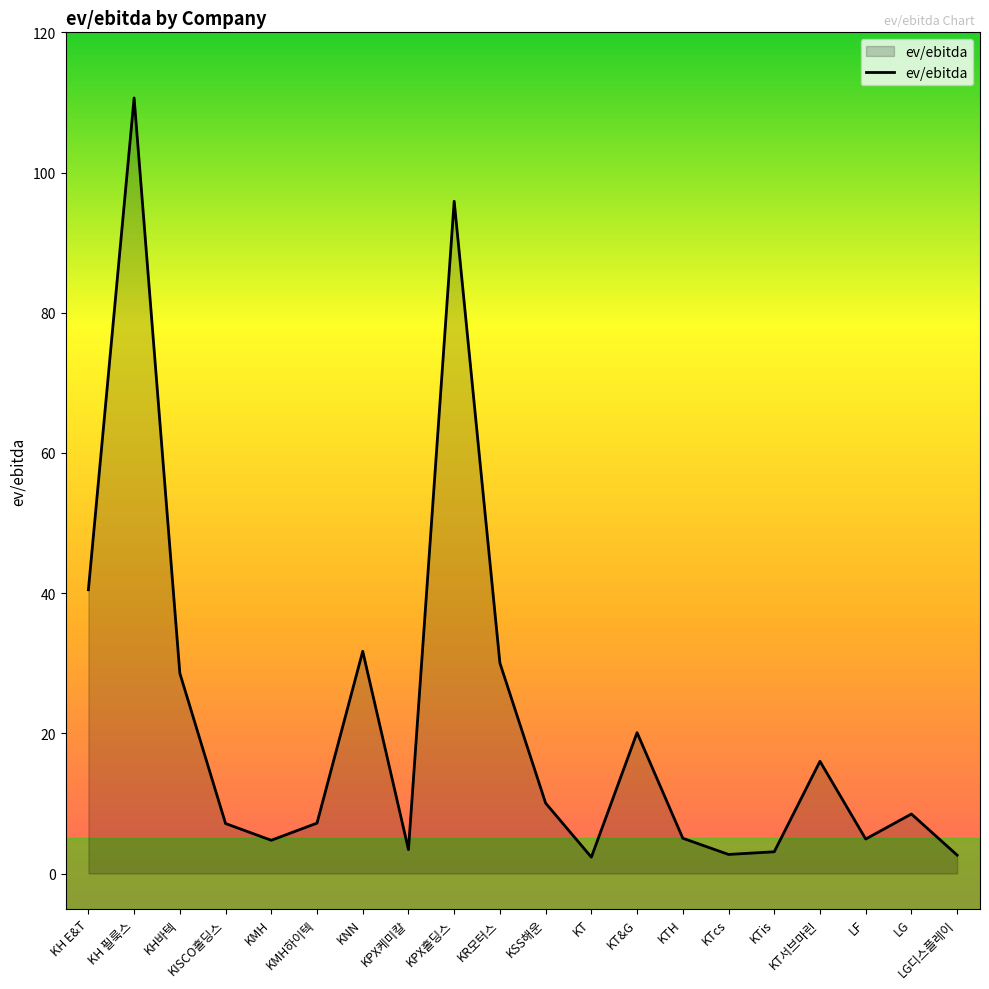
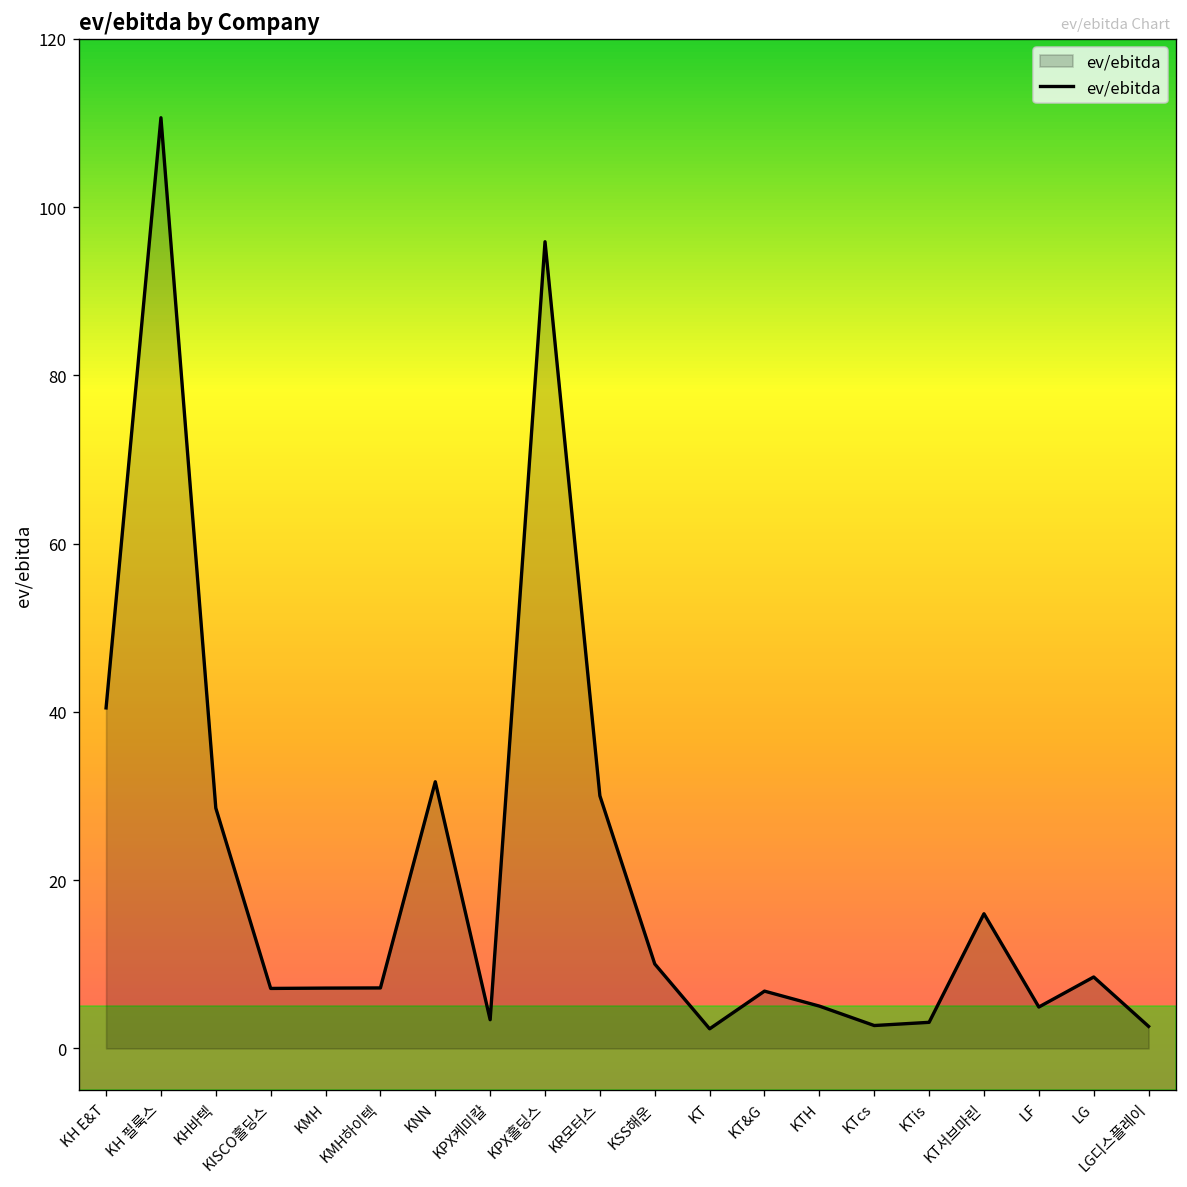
  {
    "KH E&T": 40,
    "KH 필룩스": 111,
    "KH바텍": 29,
    "KISCO홀딩스": 7,
-   "KMH": 5,
+   "KMH": 7,
    "KMH하이텍": 7,
    "KNN": 32,
    "KPX케미칼": 3,
    "KPX홀딩스": 96,
    "KR모터스": 30,
    "KSS해운": 10,
    "KT": 2,
-   "KT&G": 20,
+   "KT&G": 7,
    "KTH": 5,
    "KTcs": 3,
    "KTis": 3,
    "KT서브마린": 16,
    "LF": 5,
    "LG": 8,
    "LG디스플레이": 3
  }
